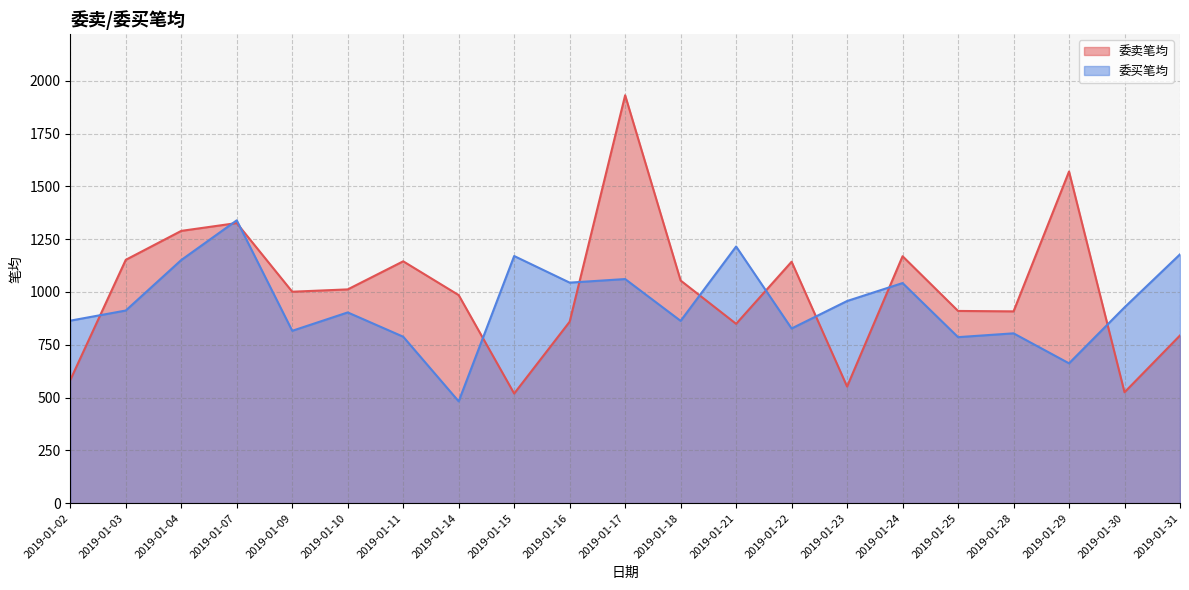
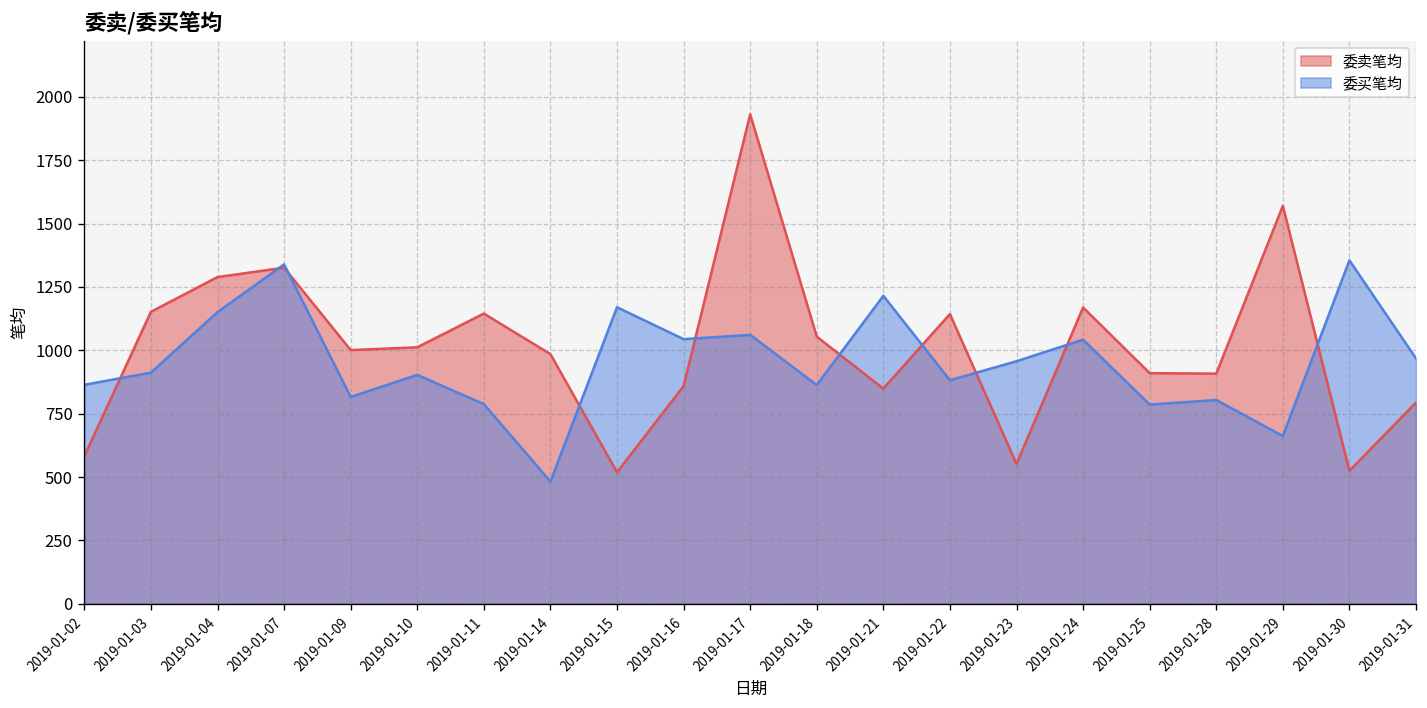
  {
    "委卖笔均": {
      "2019-01-02": 580,
      "2019-01-03": 1150,
      "2019-01-04": 1290,
      "2019-01-07": 1330,
      "2019-01-09": 1000,
      "2019-01-10": 1010,
      "2019-01-11": 1150,
      "2019-01-14": 990,
      "2019-01-15": 520,
      "2019-01-16": 860,
      "2019-01-17": 1930,
      "2019-01-18": 1050,
      "2019-01-21": 850,
      "2019-01-22": 1140,
      "2019-01-23": 550,
      "2019-01-24": 1170,
      "2019-01-25": 910,
      "2019-01-28": 910,
      "2019-01-29": 1570,
      "2019-01-30": 530,
      "2019-01-31": 790
    },
    "委买笔均": {
      "2019-01-02": 860,
      "2019-01-03": 910,
      "2019-01-04": 1150,
      "2019-01-07": 1340,
      "2019-01-09": 820,
      "2019-01-10": 900,
      "2019-01-11": 790,
      "2019-01-14": 480,
      "2019-01-15": 1170,
      "2019-01-16": 1040,
      "2019-01-17": 1060,
      "2019-01-18": 860,
      "2019-01-21": 1220,
-     "2019-01-22": 830,
+     "2019-01-22": 880,
      "2019-01-23": 960,
      "2019-01-24": 1040,
      "2019-01-25": 790,
      "2019-01-28": 800,
      "2019-01-29": 660,
-     "2019-01-30": 930,
-     "2019-01-31": 1180
+     "2019-01-30": 1360,
+     "2019-01-31": 970
    }
  }
